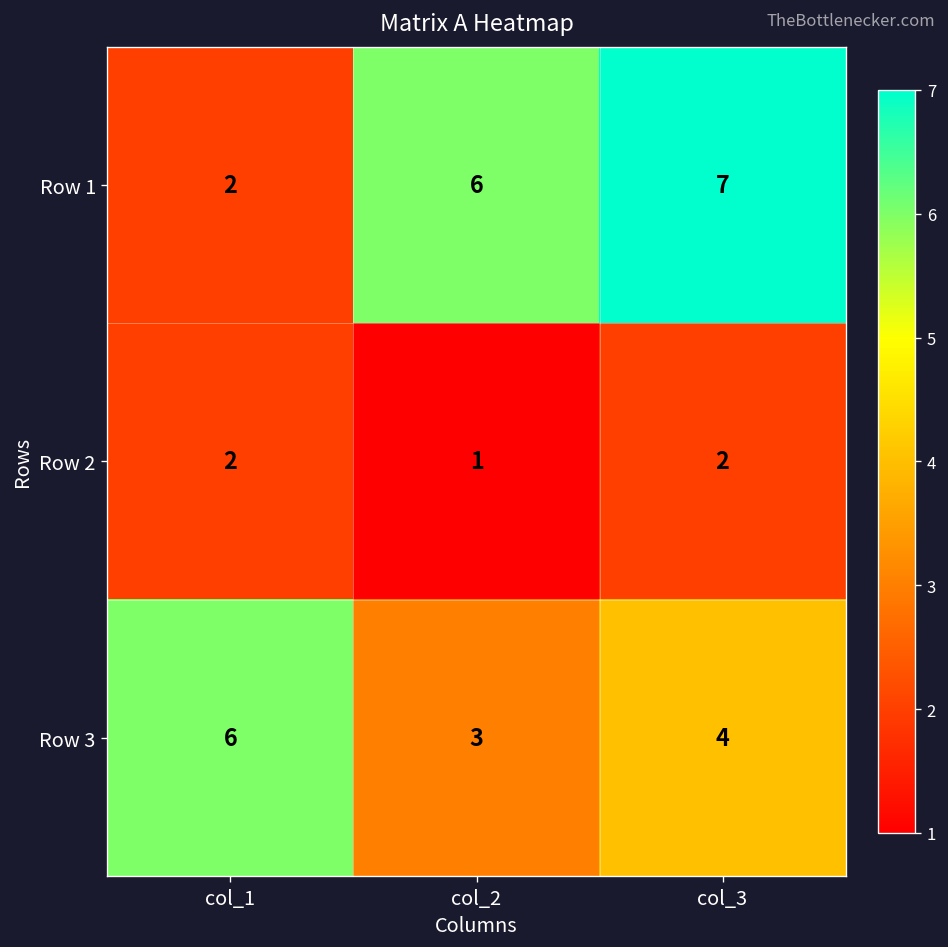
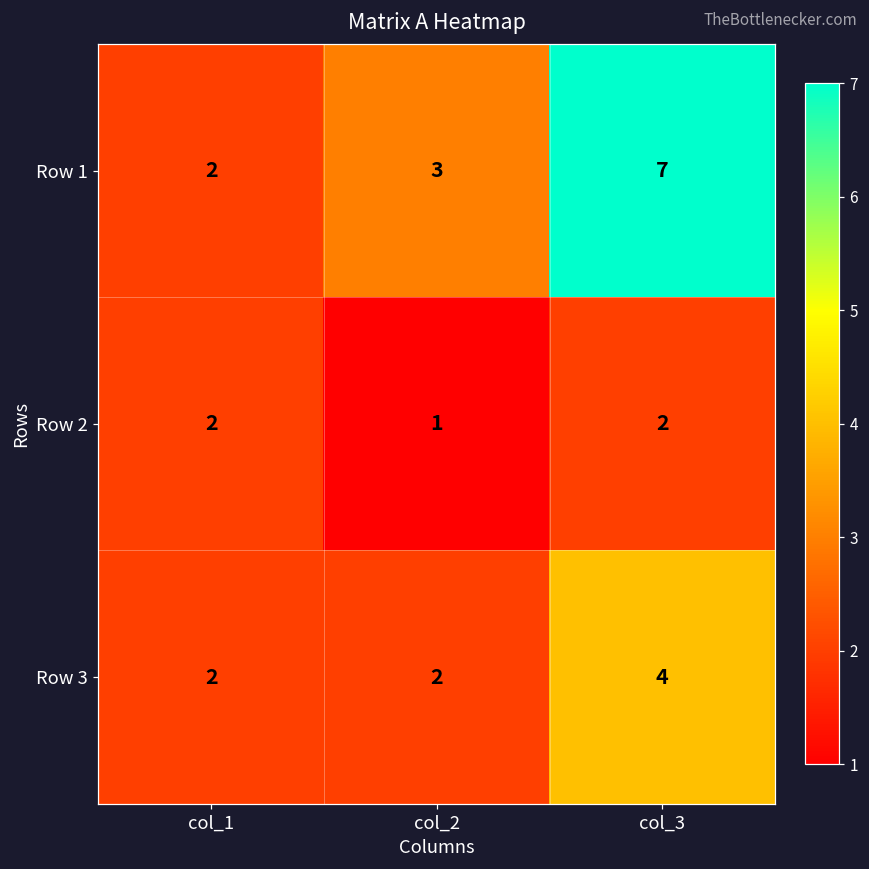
  {
    "Row 1": {
      "col_1": 2,
-     "col_2": 6,
+     "col_2": 3,
      "col_3": 7
    },
    "Row 2": {
      "col_1": 2,
      "col_2": 1,
      "col_3": 2
    },
    "Row 3": {
-     "col_1": 6,
-     "col_2": 3,
+     "col_1": 2,
+     "col_2": 2,
      "col_3": 4
    }
  }
